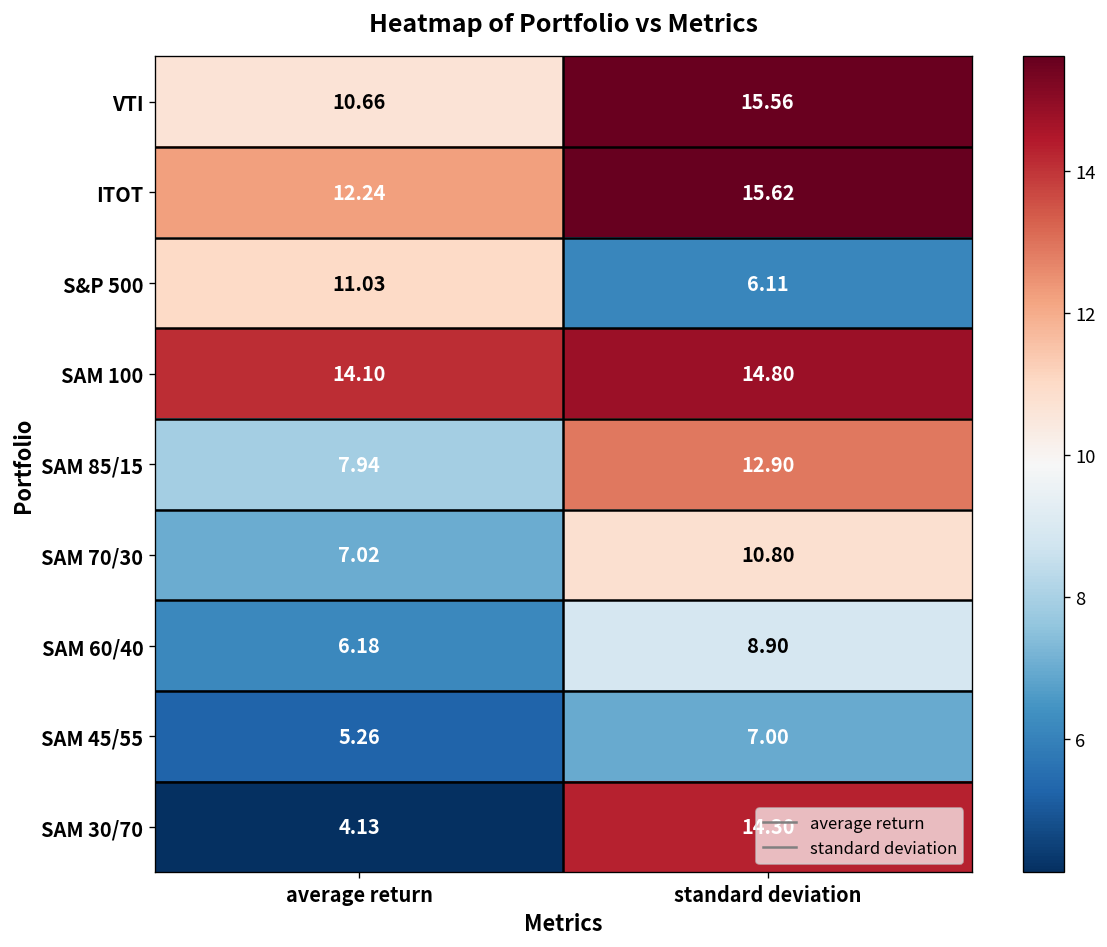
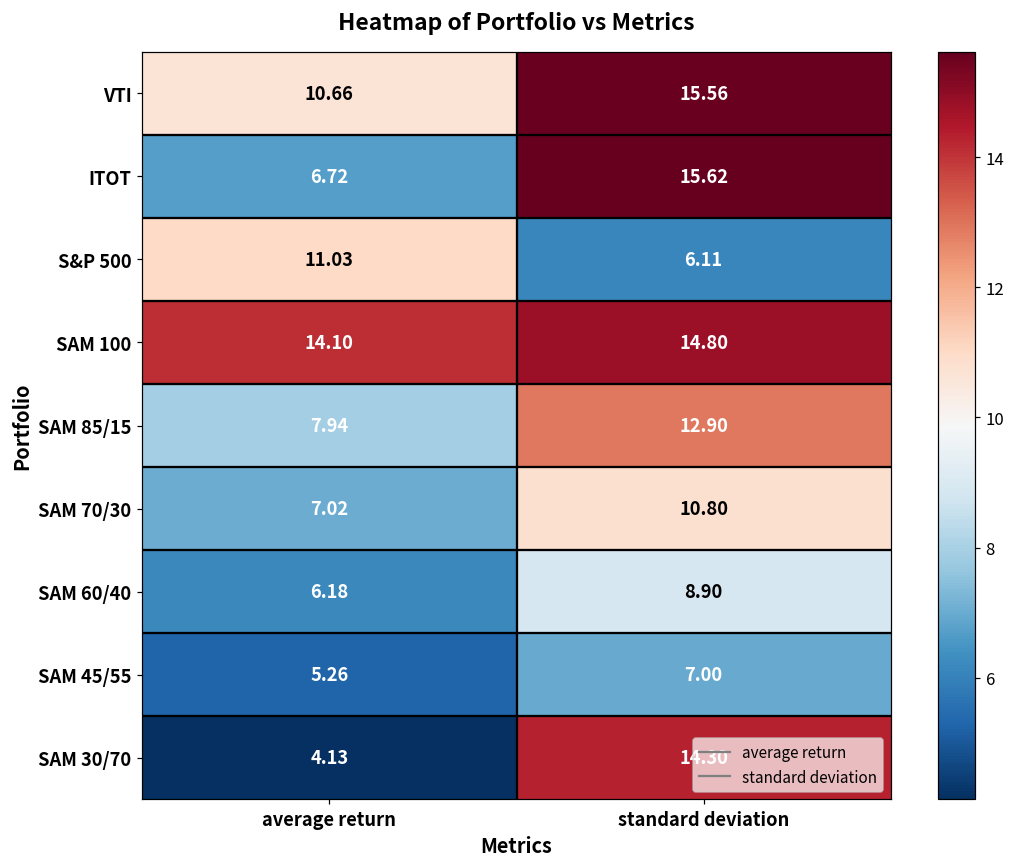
  {
    "VTI": {
      "average return": 10.66,
      "standard deviation": 15.56
    },
    "ITOT": {
-     "average return": 12.24,
+     "average return": 6.72,
      "standard deviation": 15.62
    },
    "S&P 500": {
      "average return": 11.03,
      "standard deviation": 6.11
    },
    "SAM 100": {
      "average return": 14.10,
      "standard deviation": 14.80
    },
    "SAM 85/15": {
      "average return": 7.94,
      "standard deviation": 12.90
    },
    "SAM 70/30": {
      "average return": 7.02,
      "standard deviation": 10.80
    },
    "SAM 60/40": {
      "average return": 6.18,
      "standard deviation": 8.90
    },
    "SAM 45/55": {
      "average return": 5.26,
      "standard deviation": 7.00
    },
    "SAM 30/70": {
      "average return": 4.13
    }
  }
